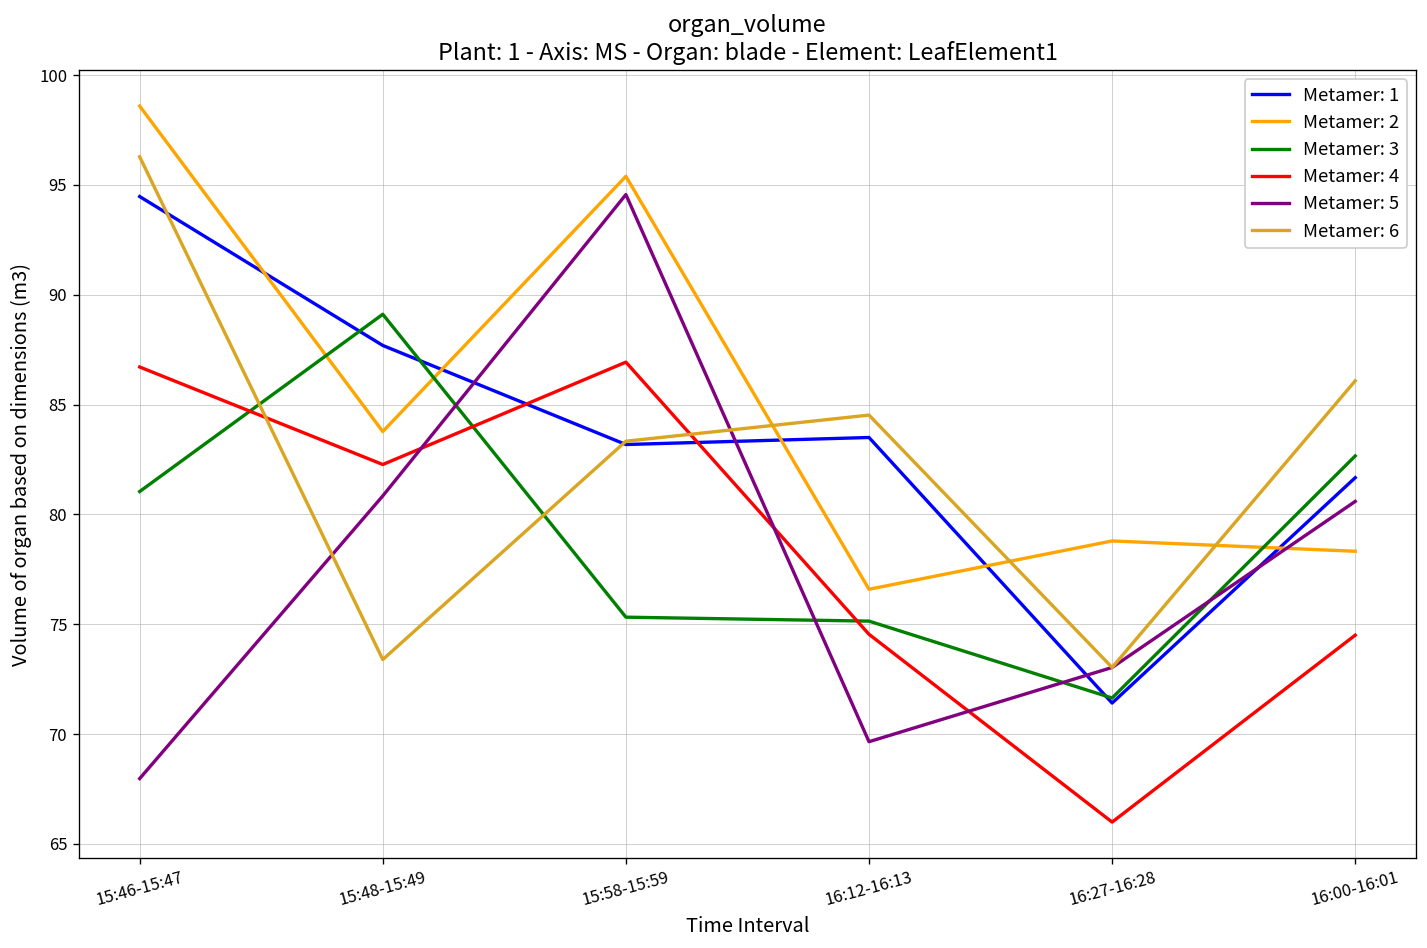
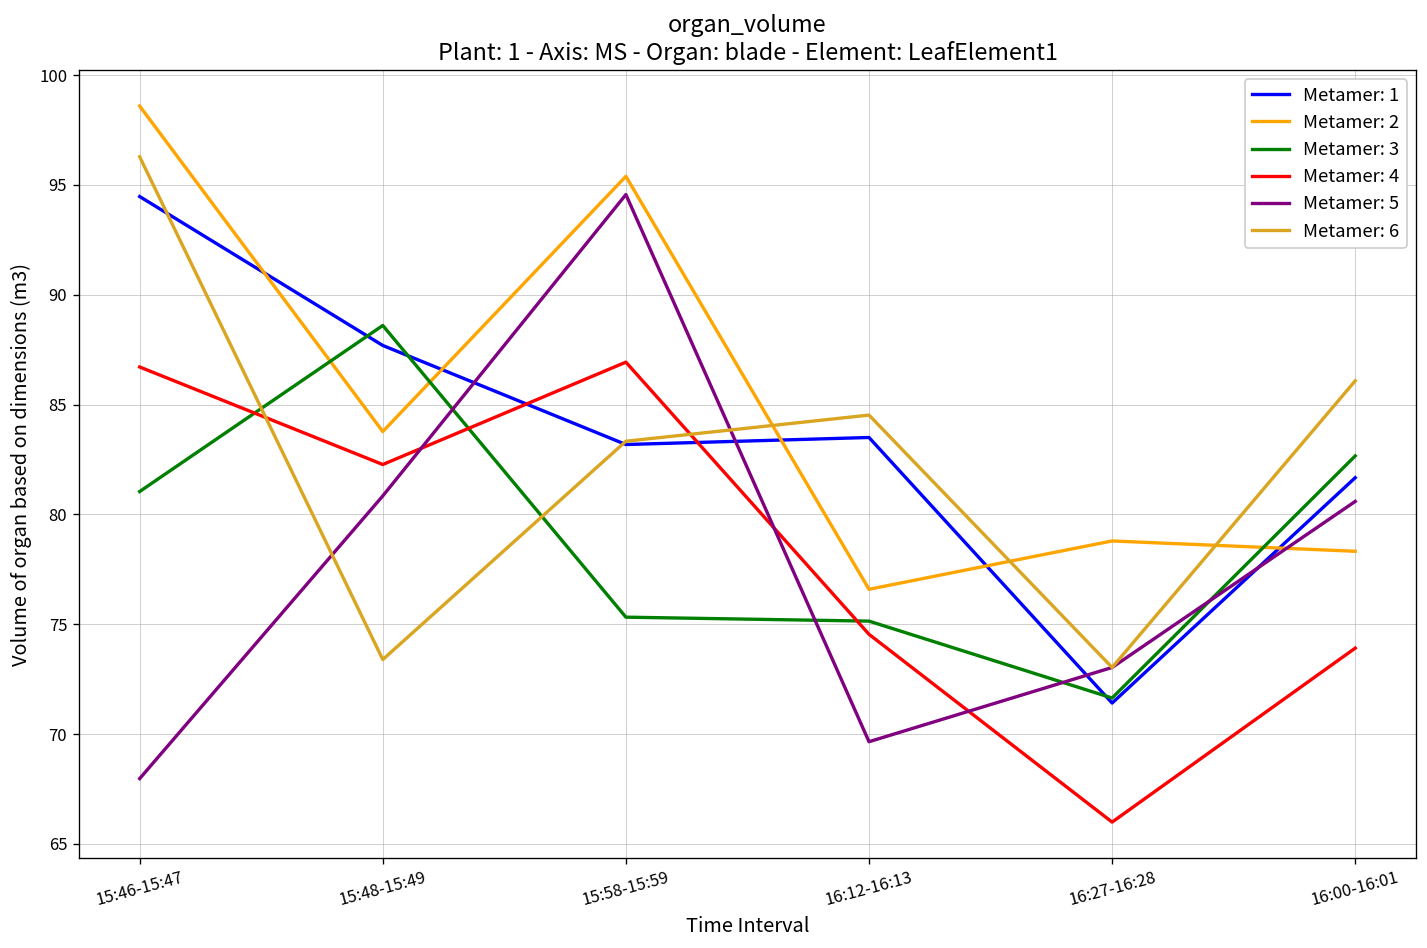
  {
    "Metamer: 1": {
      "15:46-15:47": 94.5,
      "15:48-15:49": 87.7,
      "15:58-15:59": 83.2,
      "16:12-16:13": 83.5,
      "16:27-16:28": 71.4,
      "16:00-16:01": 81.7
    },
    "Metamer: 3": {
      "15:46-15:47": 81.0,
-     "15:48-15:49": 89.1,
+     "15:48-15:49": 88.6,
      "15:58-15:59": 75.3,
      "16:12-16:13": 75.1,
      "16:27-16:28": 71.6,
      "16:00-16:01": 82.7
    },
    "Metamer: 4": {
      "15:46-15:47": 86.7,
      "15:48-15:49": 82.3,
      "15:58-15:59": 86.9,
      "16:12-16:13": 74.5,
      "16:27-16:28": 66.0,
-     "16:00-16:01": 74.5
+     "16:00-16:01": 73.9
    },
    "Metamer: 5": {
      "15:46-15:47": 68.0,
      "15:48-15:49": 80.8,
      "15:58-15:59": 94.6,
      "16:12-16:13": 69.7,
      "16:00-16:01": 80.6
    }
  }
